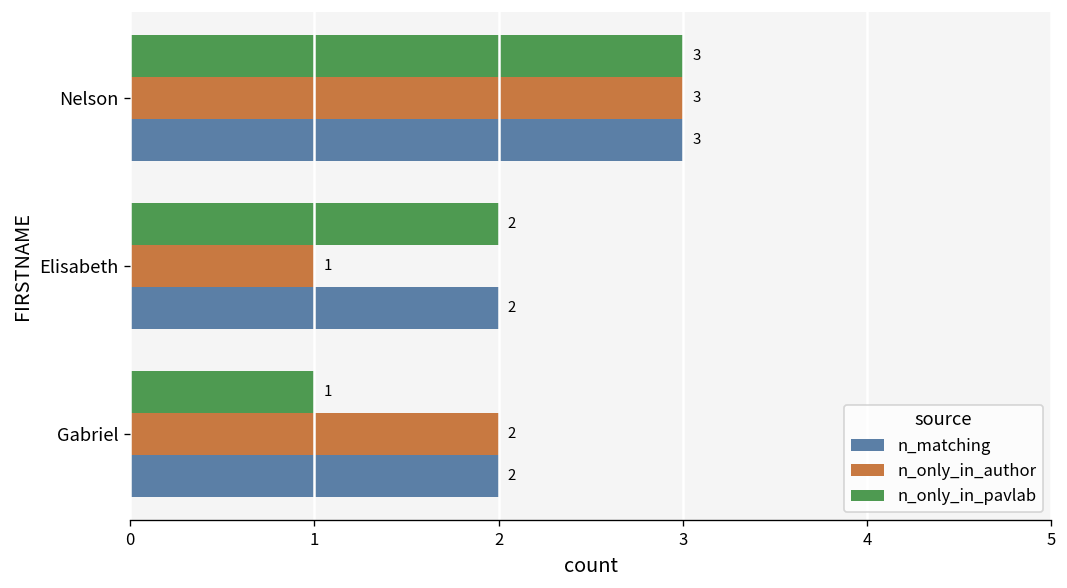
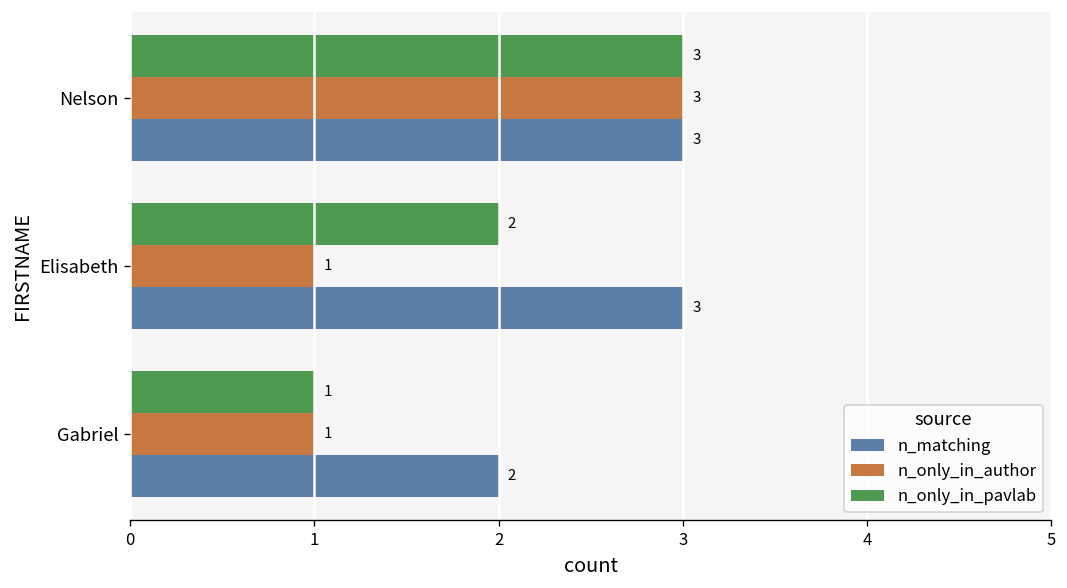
  {
    "n_matching": {
      "Nelson": 3,
-     "Elisabeth": 2,
+     "Elisabeth": 3,
      "Gabriel": 2
    },
    "n_only_in_author": {
      "Nelson": 3,
      "Elisabeth": 1,
-     "Gabriel": 2
+     "Gabriel": 1
    },
    "n_only_in_pavlab": {
      "Nelson": 3,
      "Elisabeth": 2,
      "Gabriel": 1
    }
  }
